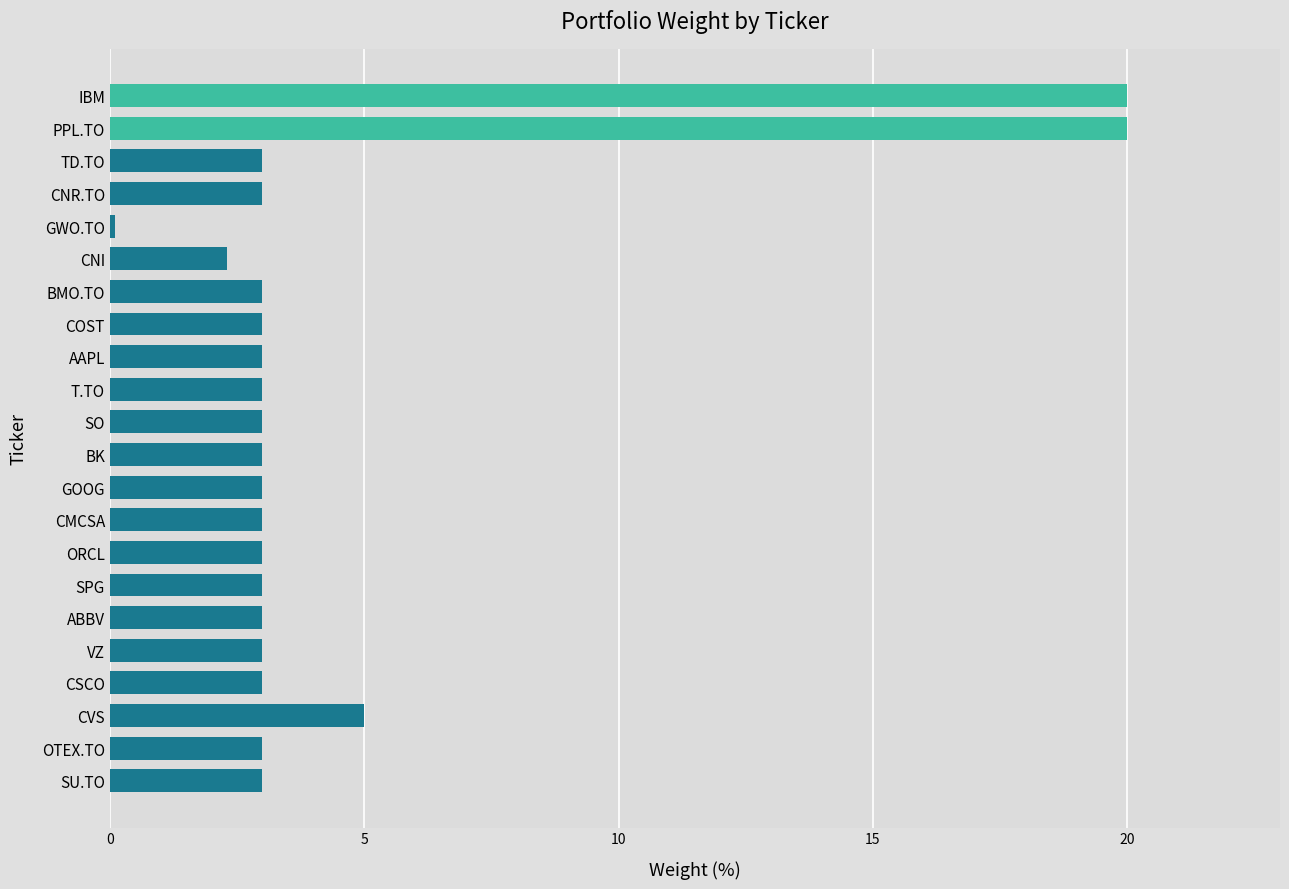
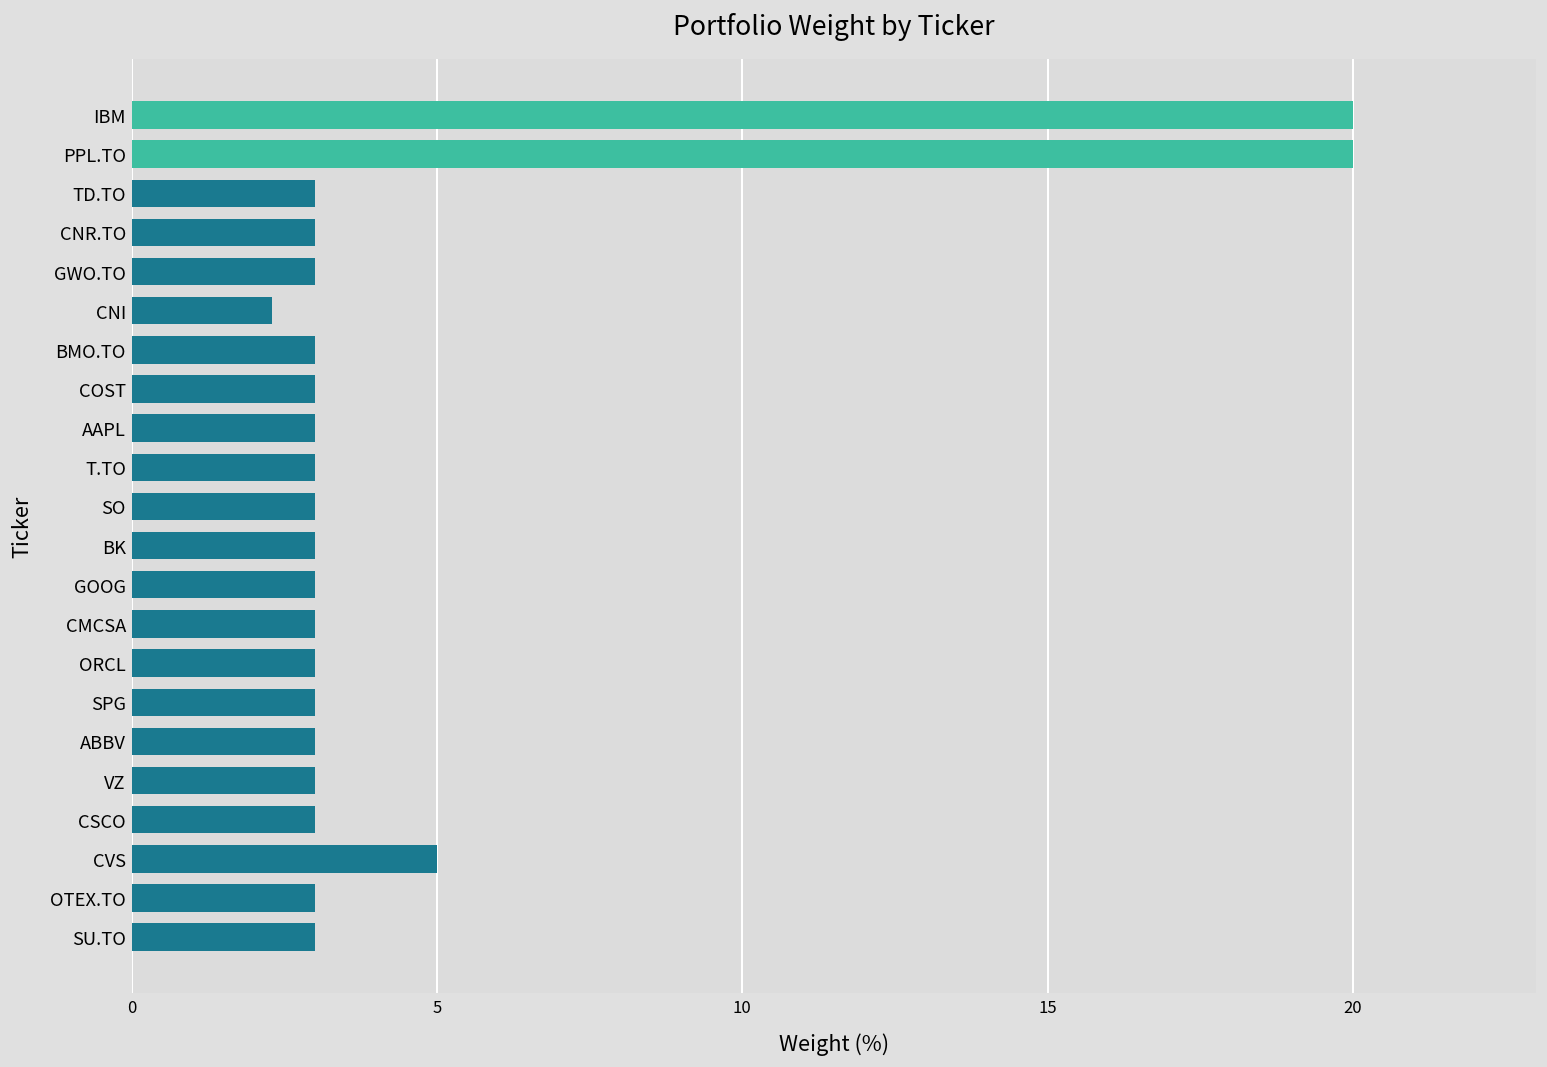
  {
    "IBM": 20.0,
    "PPL.TO": 20.0,
    "TD.TO": 3.0,
    "CNR.TO": 3.0,
-   "GWO.TO": 0.1,
+   "GWO.TO": 3.0,
    "CNI": 2.3,
    "BMO.TO": 3.0,
    "COST": 3.0,
    "AAPL": 3.0,
    "T.TO": 3.0,
    "SO": 3.0,
    "BK": 3.0,
    "GOOG": 3.0,
    "CMCSA": 3.0,
    "ORCL": 3.0,
    "SPG": 3.0,
    "ABBV": 3.0,
    "VZ": 3.0,
    "CSCO": 3.0,
    "CVS": 5.0,
    "OTEX.TO": 3.0,
    "SU.TO": 3.0
  }
